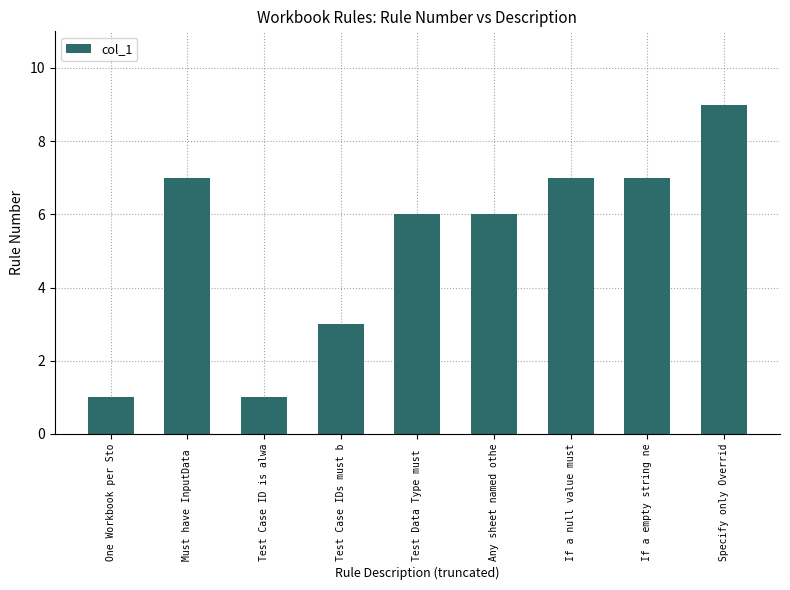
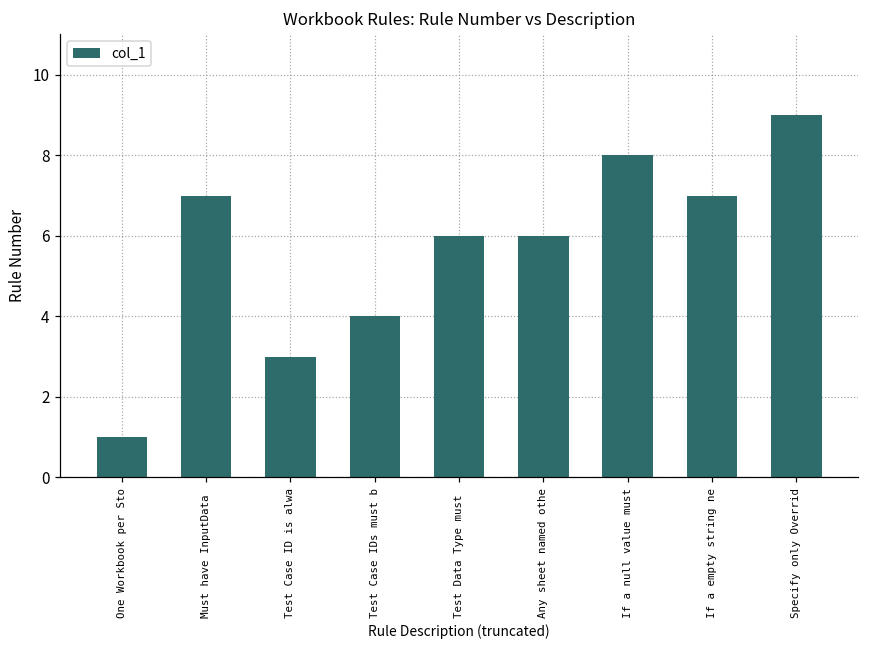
  {
    "One Workbook per Sto": 1,
    "Must have InputData": 7,
-   "Test Case ID is alwa": 1,
-   "Test Case IDs must b": 3,
+   "Test Case ID is alwa": 3,
+   "Test Case IDs must b": 4,
    "Test Data Type must": 6,
    "Any sheet named othe": 6,
-   "If a null value must": 7,
+   "If a null value must": 8,
    "If a empty string ne": 7,
    "Specify only Overrid": 9
  }
